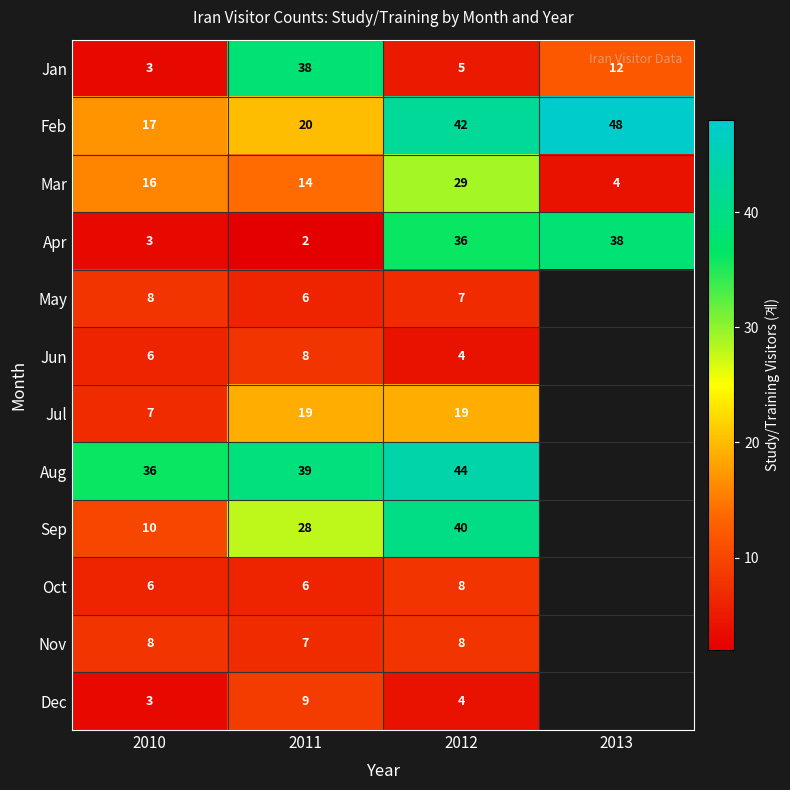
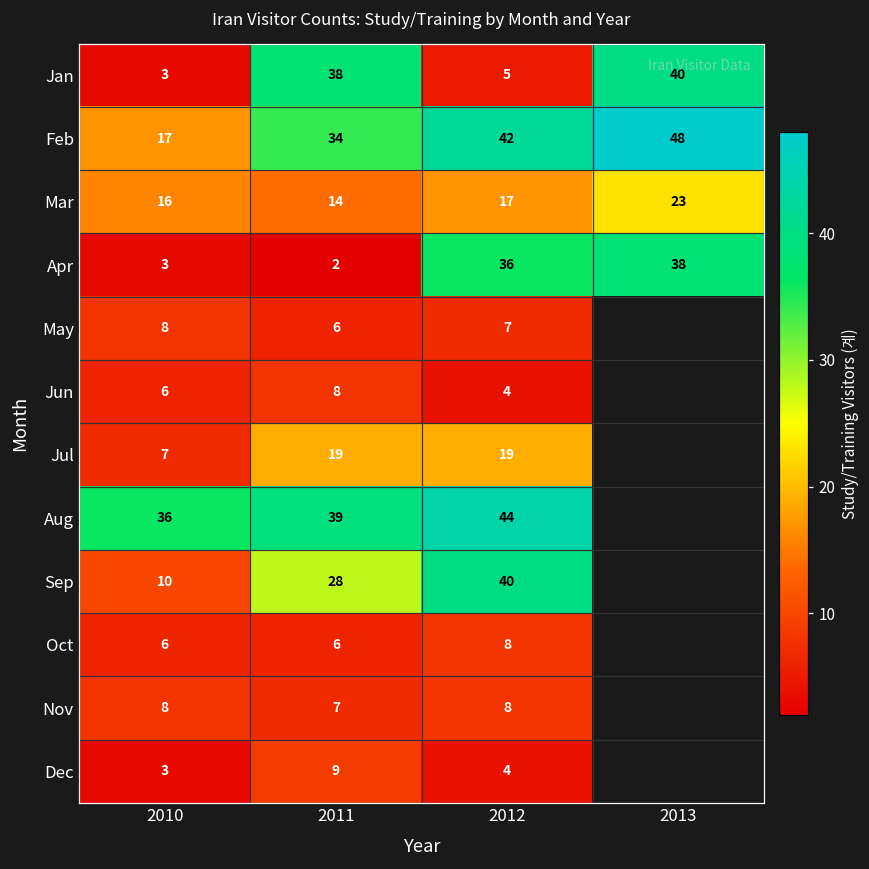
  {
    "Jan": {
      "2010": 3,
      "2011": 38,
      "2012": 5,
-     "2013": 12
+     "2013": 40
    },
    "Feb": {
      "2010": 17,
-     "2011": 20,
+     "2011": 34,
      "2012": 42,
      "2013": 48
    },
    "Mar": {
      "2010": 16,
      "2011": 14,
-     "2012": 29,
-     "2013": 4
+     "2012": 17,
+     "2013": 23
    },
    "Apr": {
      "2010": 3,
      "2011": 2,
      "2012": 36,
      "2013": 38
    },
    "May": {
      "2010": 8,
      "2011": 6,
      "2012": 7
    },
    "Jun": {
      "2010": 6,
      "2011": 8,
      "2012": 4
    },
    "Jul": {
      "2010": 7,
      "2011": 19,
      "2012": 19
    },
    "Aug": {
      "2010": 36,
      "2011": 39,
      "2012": 44
    },
    "Sep": {
      "2010": 10,
      "2011": 28,
      "2012": 40
    },
    "Oct": {
      "2010": 6,
      "2011": 6,
      "2012": 8
    },
    "Nov": {
      "2010": 8,
      "2011": 7,
      "2012": 8
    },
    "Dec": {
      "2010": 3,
      "2011": 9,
      "2012": 4
    }
  }
